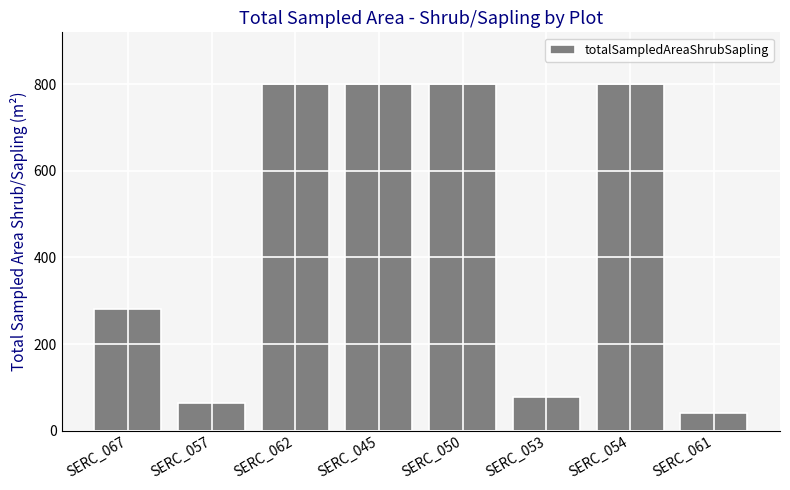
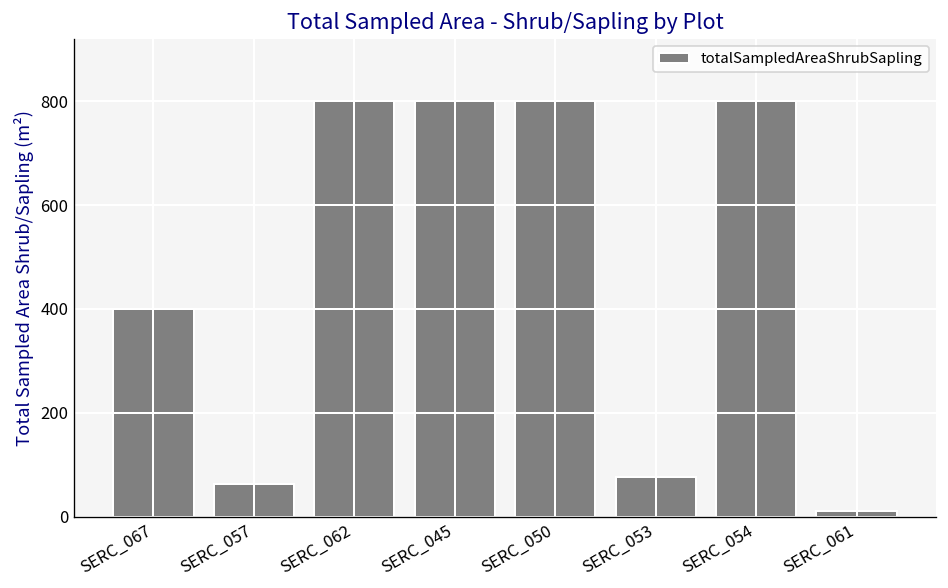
  {
-   "SERC_067": 280,
+   "SERC_067": 400,
    "SERC_057": 60,
    "SERC_062": 800,
    "SERC_045": 800,
    "SERC_050": 800,
    "SERC_053": 80,
    "SERC_054": 800,
-   "SERC_061": 40
+   "SERC_061": 10
  }
